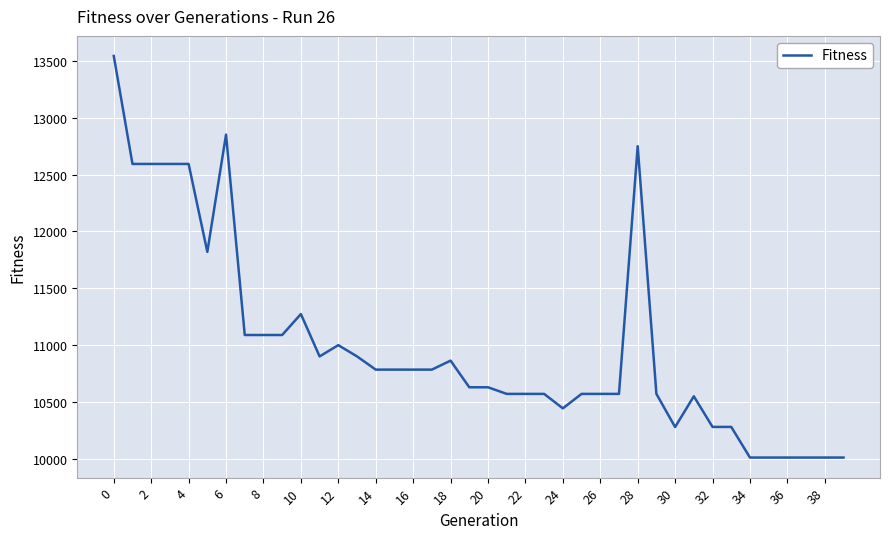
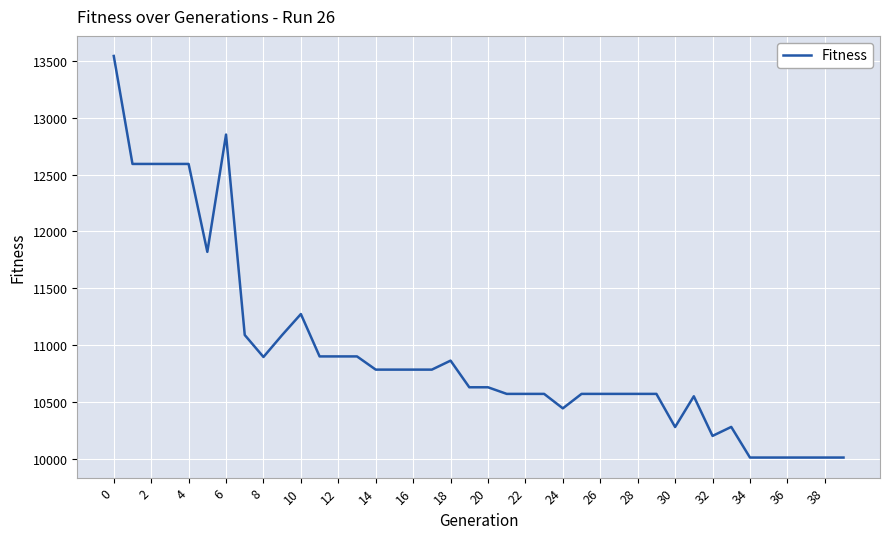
  {
    "0": 13540,
    "2": 12590,
    "4": 12590,
    "6": 12850,
-   "8": 11090,
+   "8": 10900,
    "10": 11280,
-   "12": 11000,
+   "12": 10900,
    "14": 10790,
    "16": 10790,
    "18": 10870,
    "20": 10630,
    "22": 10570,
    "24": 10450,
    "26": 10570,
-   "28": 12750,
+   "28": 10570,
    "30": 10280,
-   "32": 10280,
+   "32": 10210,
    "34": 10020,
    "36": 10020,
    "38": 10020
  }
